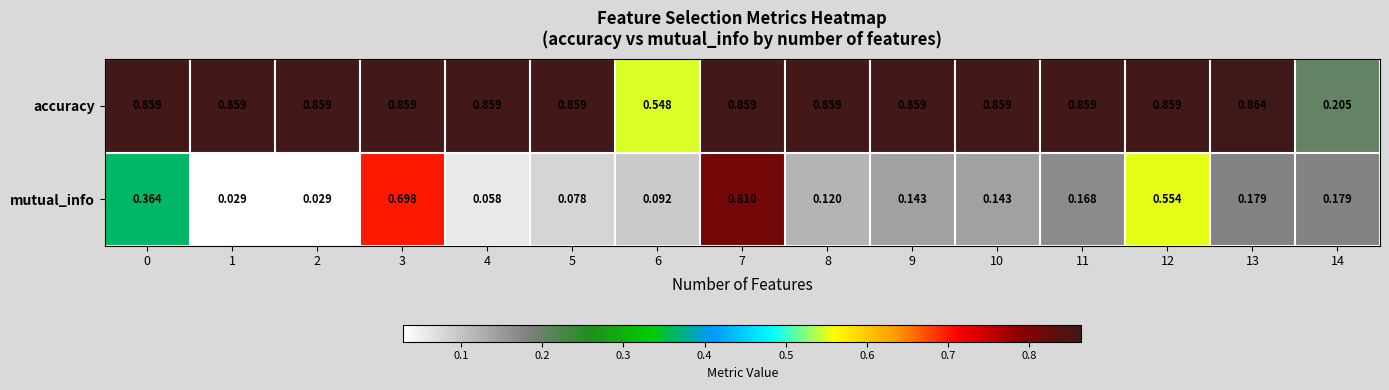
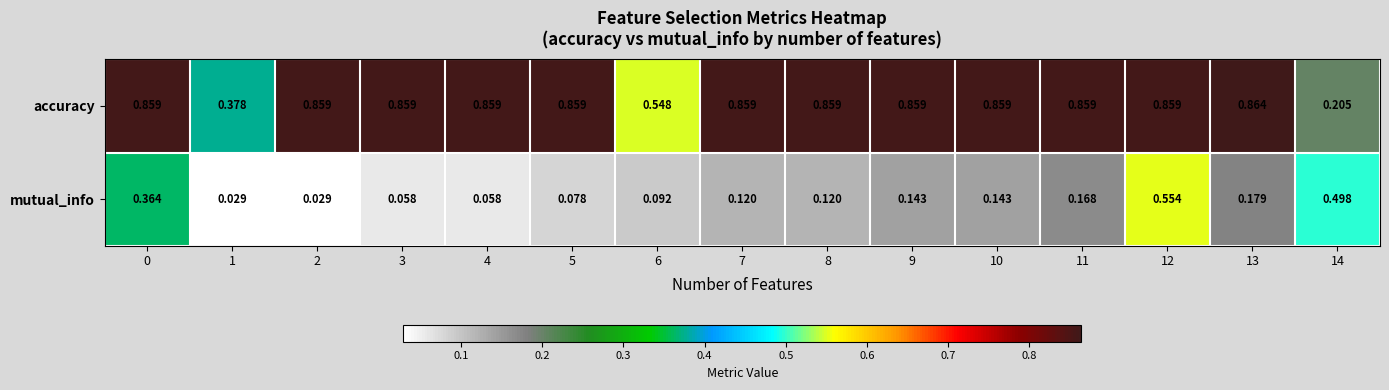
  {
    "accuracy": {
      "0": 0.859,
-     "1": 0.859,
+     "1": 0.378,
      "2": 0.859,
      "3": 0.859,
      "4": 0.859,
      "5": 0.859,
      "6": 0.548,
      "7": 0.859,
      "8": 0.859,
      "9": 0.859,
      "10": 0.859,
      "11": 0.859,
      "12": 0.859,
      "13": 0.864,
      "14": 0.205
    },
    "mutual_info": {
      "0": 0.364,
      "1": 0.029,
      "2": 0.029,
-     "3": 0.698,
+     "3": 0.058,
      "4": 0.058,
      "5": 0.078,
      "6": 0.092,
-     "7": 0.810,
+     "7": 0.120,
      "8": 0.120,
      "9": 0.143,
      "10": 0.143,
      "11": 0.168,
      "12": 0.554,
      "13": 0.179,
-     "14": 0.179
+     "14": 0.498
    }
  }
